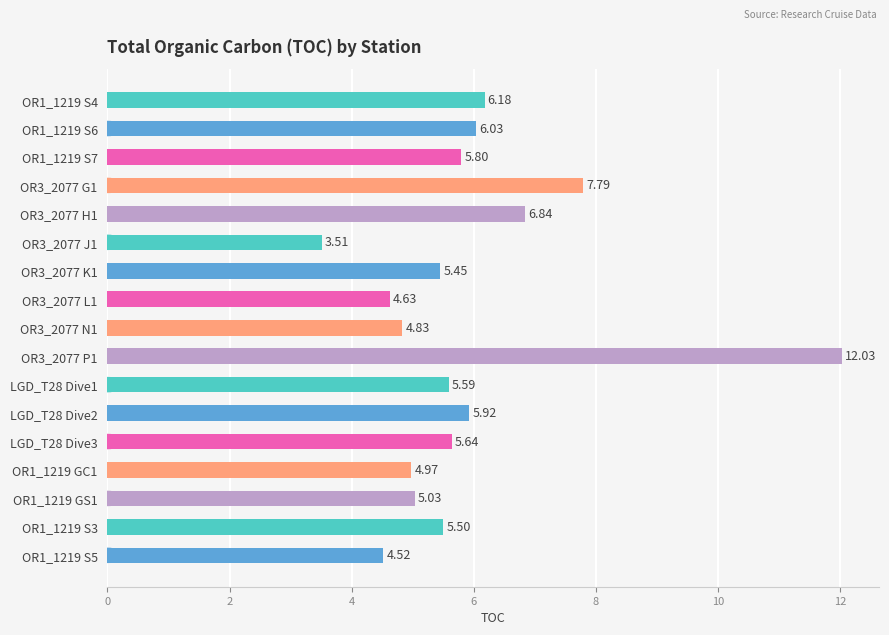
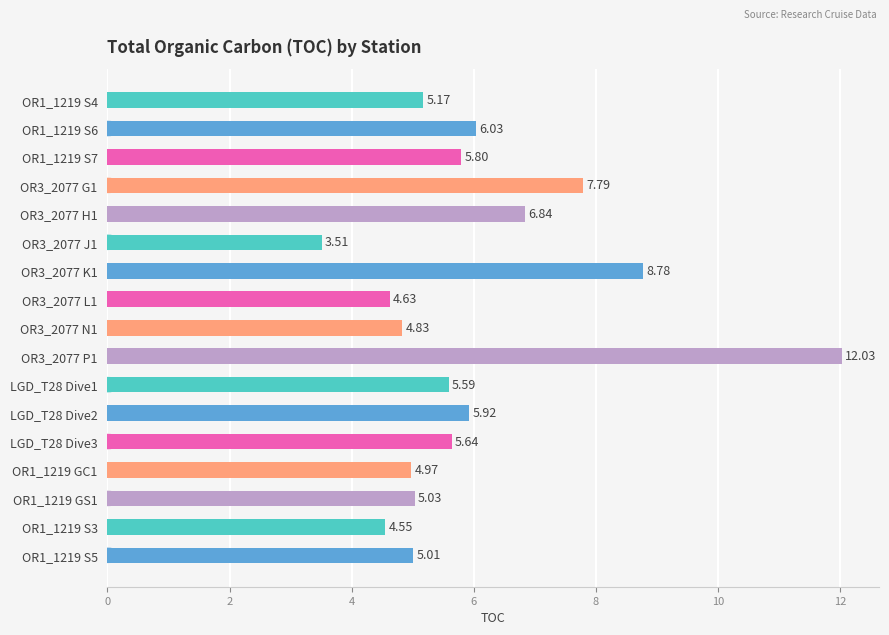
  {
-   "OR1_1219 S4": 6.18,
+   "OR1_1219 S4": 5.17,
    "OR1_1219 S6": 6.03,
    "OR1_1219 S7": 5.80,
    "OR3_2077 G1": 7.79,
    "OR3_2077 H1": 6.84,
    "OR3_2077 J1": 3.51,
-   "OR3_2077 K1": 5.45,
+   "OR3_2077 K1": 8.78,
    "OR3_2077 L1": 4.63,
    "OR3_2077 N1": 4.83,
    "OR3_2077 P1": 12.03,
    "LGD_T28 Dive1": 5.59,
    "LGD_T28 Dive2": 5.92,
    "LGD_T28 Dive3": 5.64,
    "OR1_1219 GC1": 4.97,
    "OR1_1219 GS1": 5.03,
-   "OR1_1219 S3": 5.50,
-   "OR1_1219 S5": 4.52
+   "OR1_1219 S3": 4.55,
+   "OR1_1219 S5": 5.01
  }
